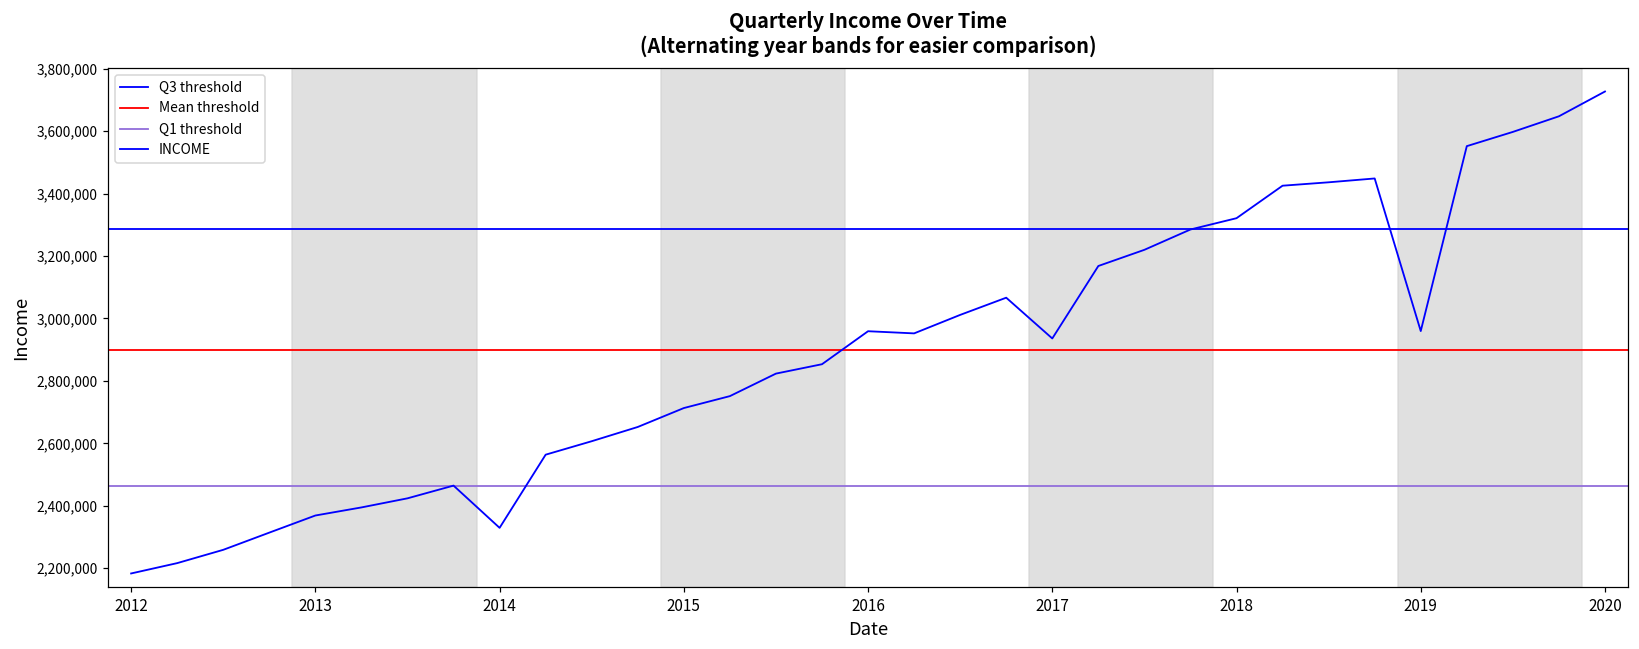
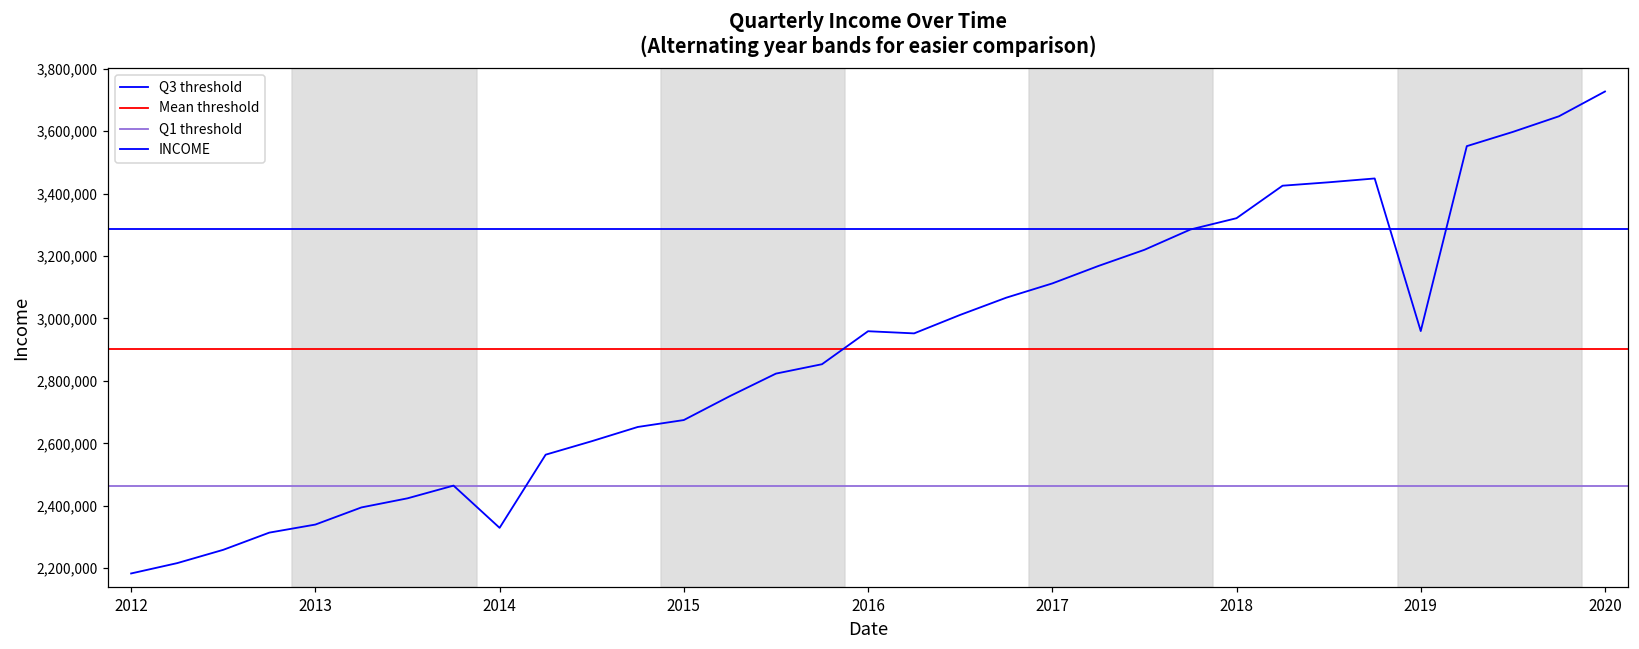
  {
    "2012": "2,180,000",
-   "2013": "2,370,000",
+   "2013": "2,340,000",
    "2014": "2,330,000",
-   "2015": "2,710,000",
+   "2015": "2,670,000",
    "2016": "2,960,000",
-   "2017": "2,940,000",
+   "2017": "3,110,000",
    "2018": "3,320,000",
    "2019": "2,960,000",
    "2020": "3,730,000"
  }
